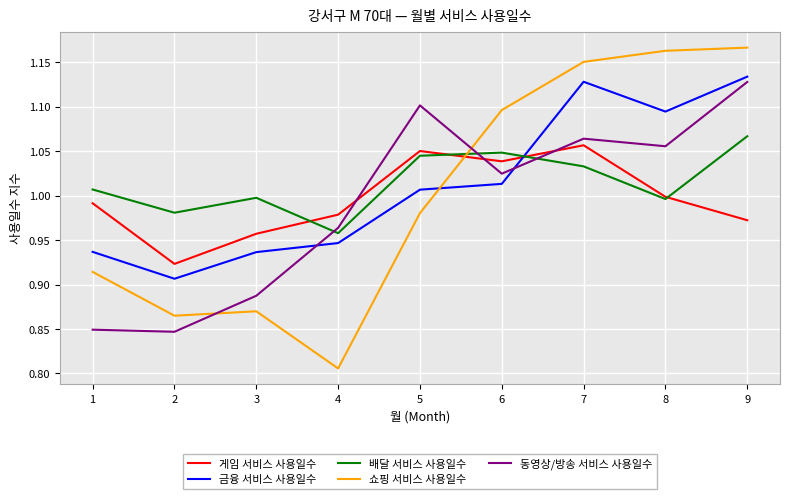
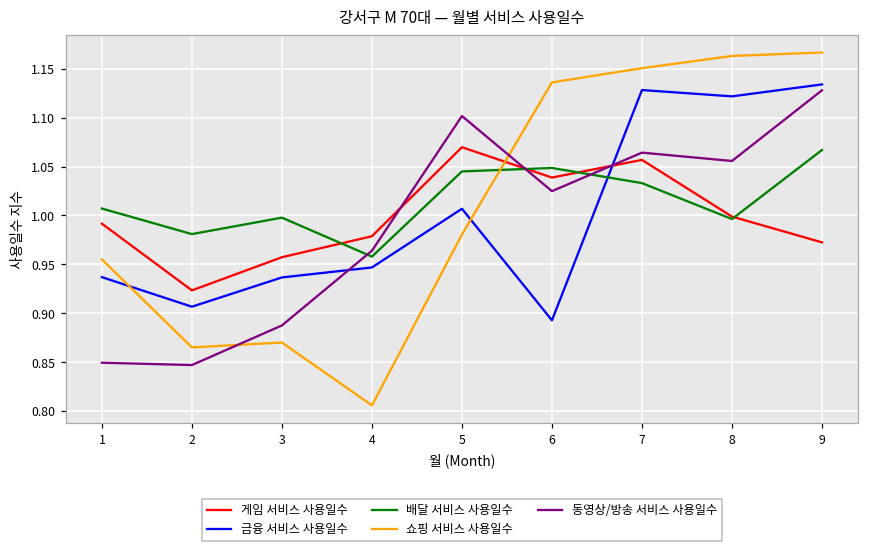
  {
    "게임 서비스 사용일수": {
      "1": 0.99,
      "2": 0.92,
      "3": 0.96,
      "4": 0.98,
-     "5": 1.05,
+     "5": 1.07,
      "6": 1.04,
      "7": 1.06,
      "9": 0.97
    },
    "금융 서비스 사용일수": {
      "1": 0.94,
      "2": 0.91,
      "3": 0.94,
      "4": 0.95,
      "5": 1.01,
-     "6": 1.01,
+     "6": 0.89,
      "7": 1.13,
-     "8": 1.09,
+     "8": 1.12,
      "9": 1.13
    },
    "배달 서비스 사용일수": {
      "1": 1.01,
      "2": 0.98,
      "3": 1.00,
      "4": 0.96,
      "5": 1.05,
      "6": 1.05,
      "7": 1.03,
      "9": 1.07
    },
    "쇼핑 서비스 사용일수": {
-     "1": 0.91,
+     "1": 0.95,
      "2": 0.87,
      "3": 0.87,
      "4": 0.81,
      "5": 0.98,
-     "6": 1.10,
+     "6": 1.14,
      "7": 1.15,
      "8": 1.16,
      "9": 1.17
    },
    "동영상/방송 서비스 사용일수": {
      "1": 0.85,
      "2": 0.85,
      "3": 0.89,
      "4": 0.96,
      "5": 1.10,
      "6": 1.02,
      "7": 1.06,
      "8": 1.06,
      "9": 1.13
    }
  }
